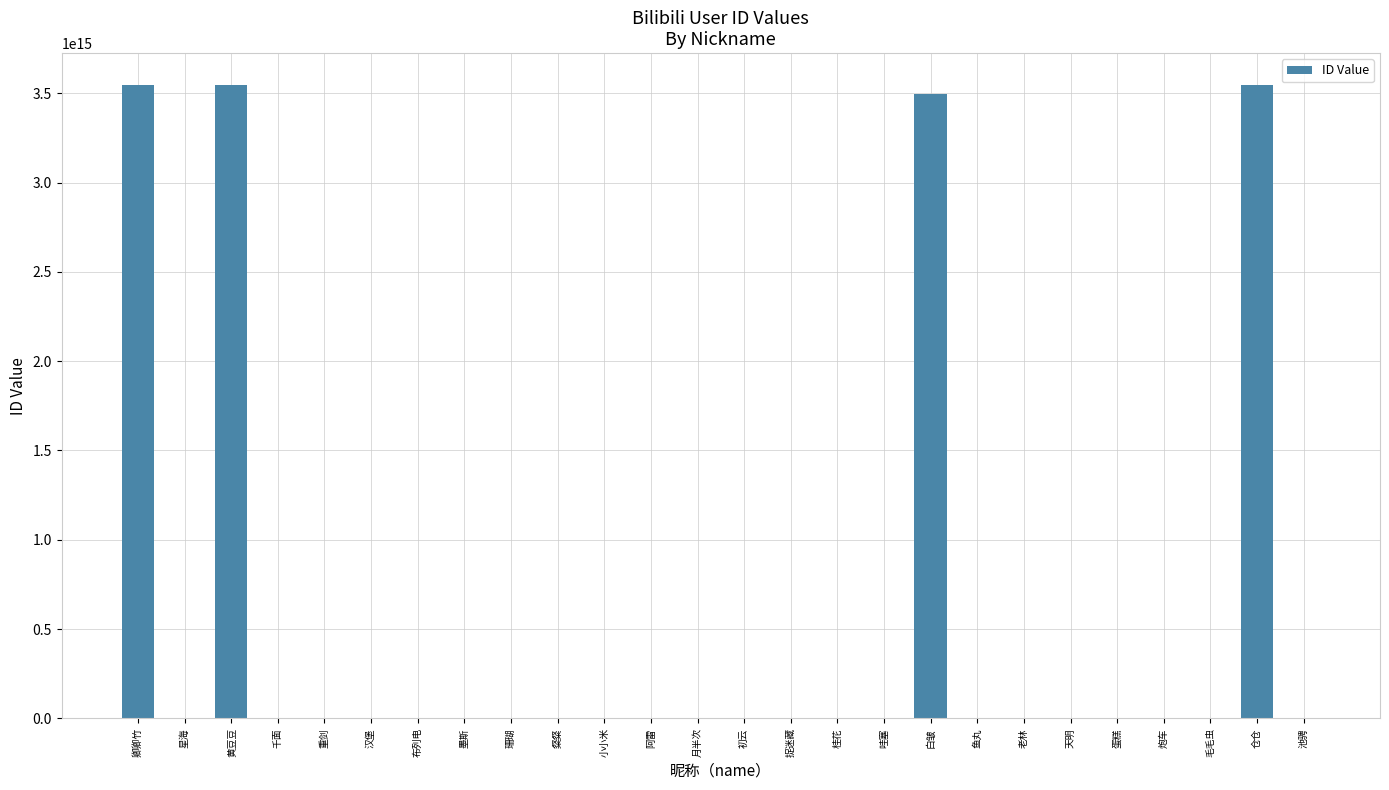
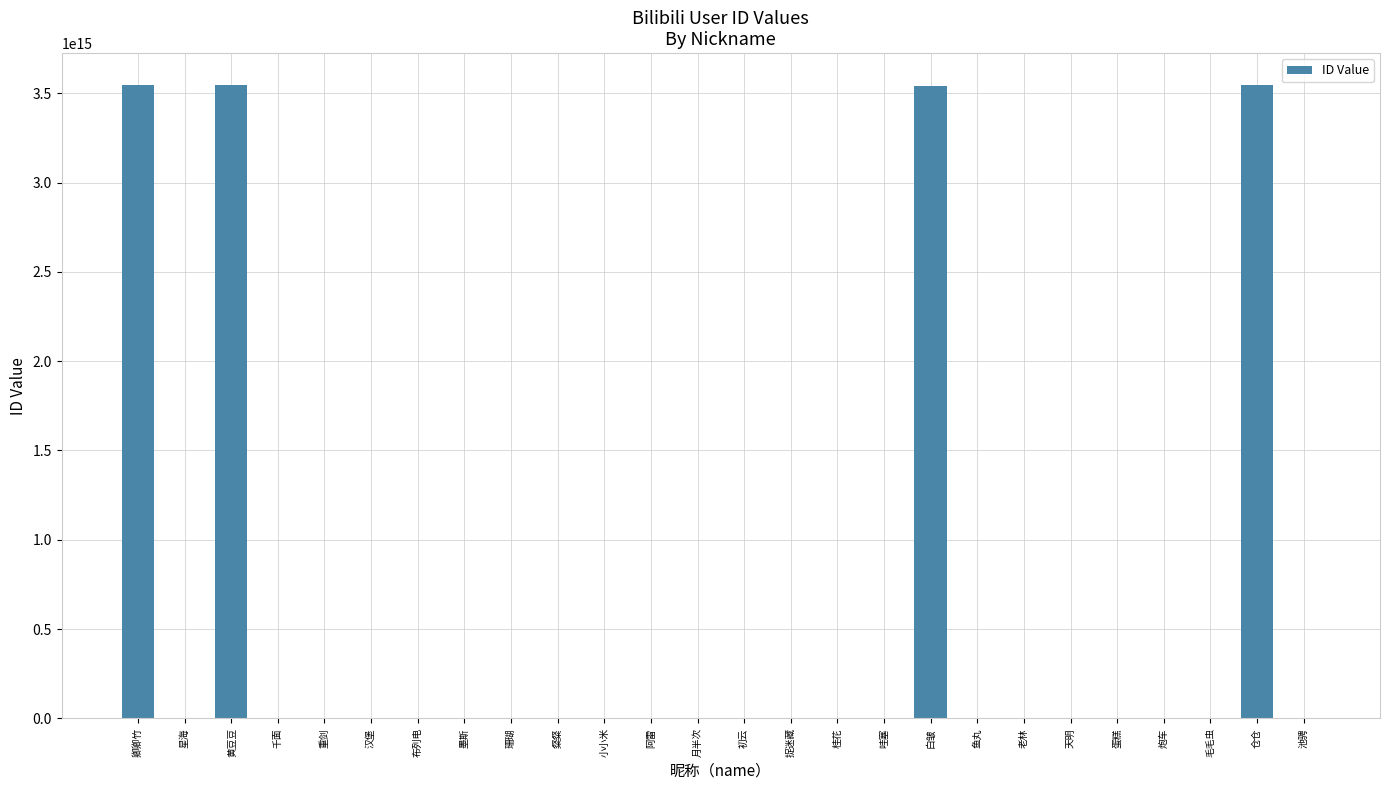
  {
    "卿卿竹": 3550000000000000,
    "黄豆豆": 3550000000000000,
-   "白皱": 3490000000000000,
+   "白皱": 3540000000000000,
    "仓仓": 3550000000000000
  }
